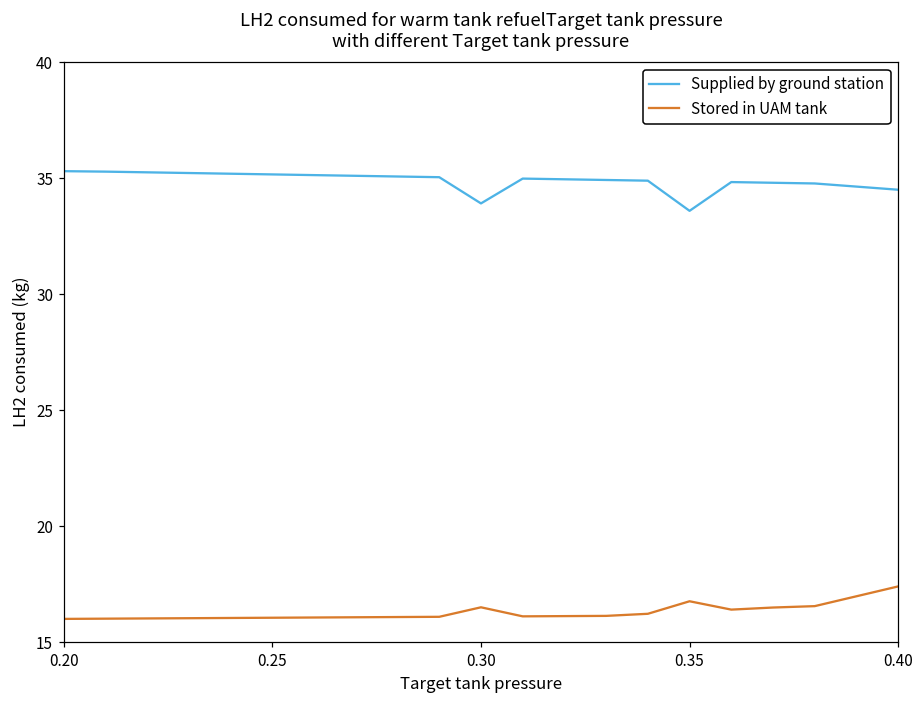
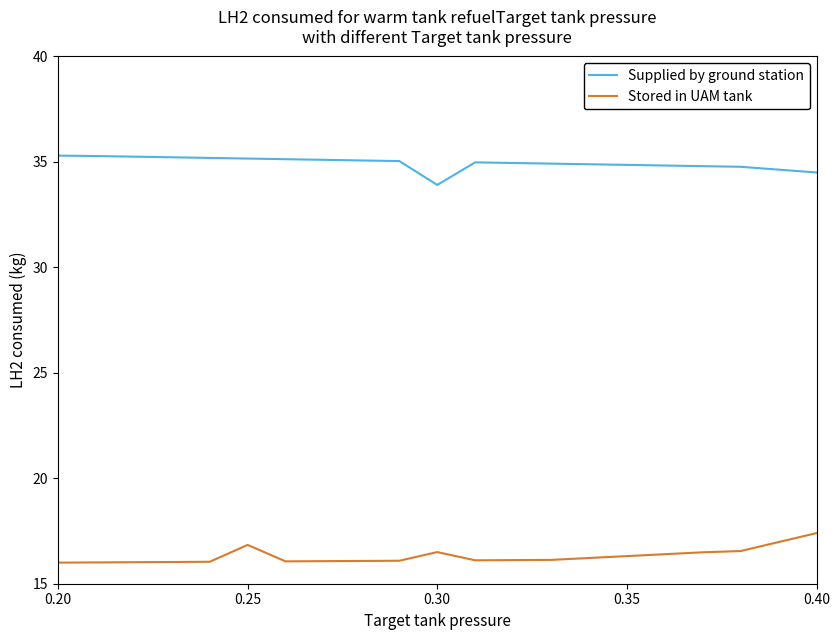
  {
    "Supplied by ground station": {
      "0.20": 35.3,
      "0.25": 35.2,
      "0.30": 33.9,
-     "0.35": 33.6,
+     "0.35": 34.9,
      "0.40": 34.5
    },
    "Stored in UAM tank": {
      "0.20": 16.0,
-     "0.25": 16.1,
+     "0.25": 16.8,
      "0.30": 16.5,
-     "0.35": 16.8,
+     "0.35": 16.3,
      "0.40": 17.4
    }
  }
